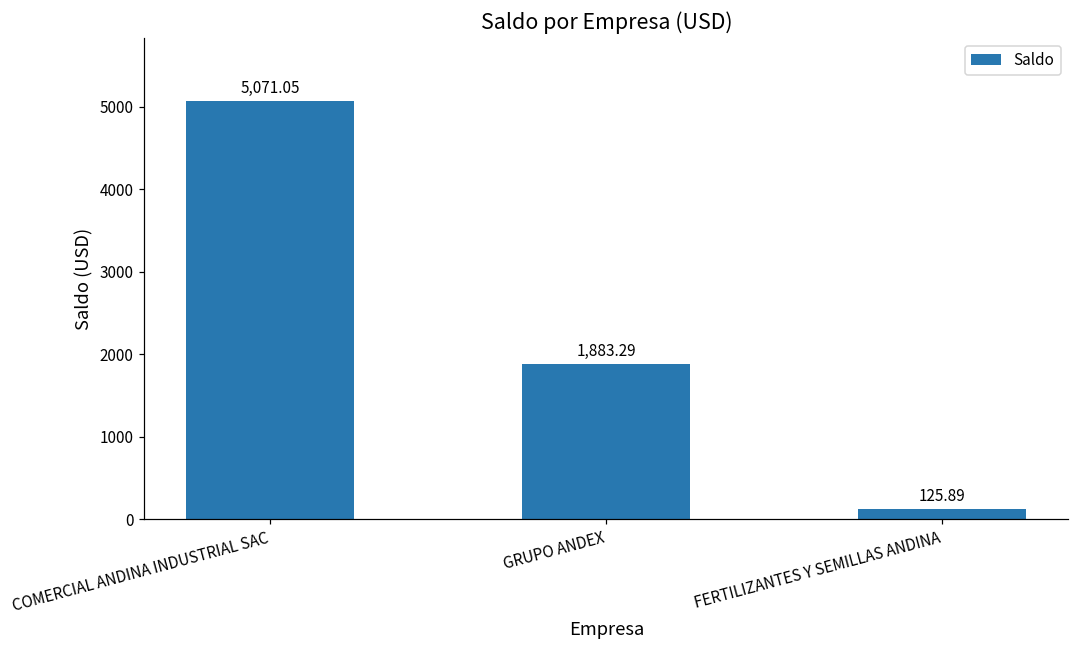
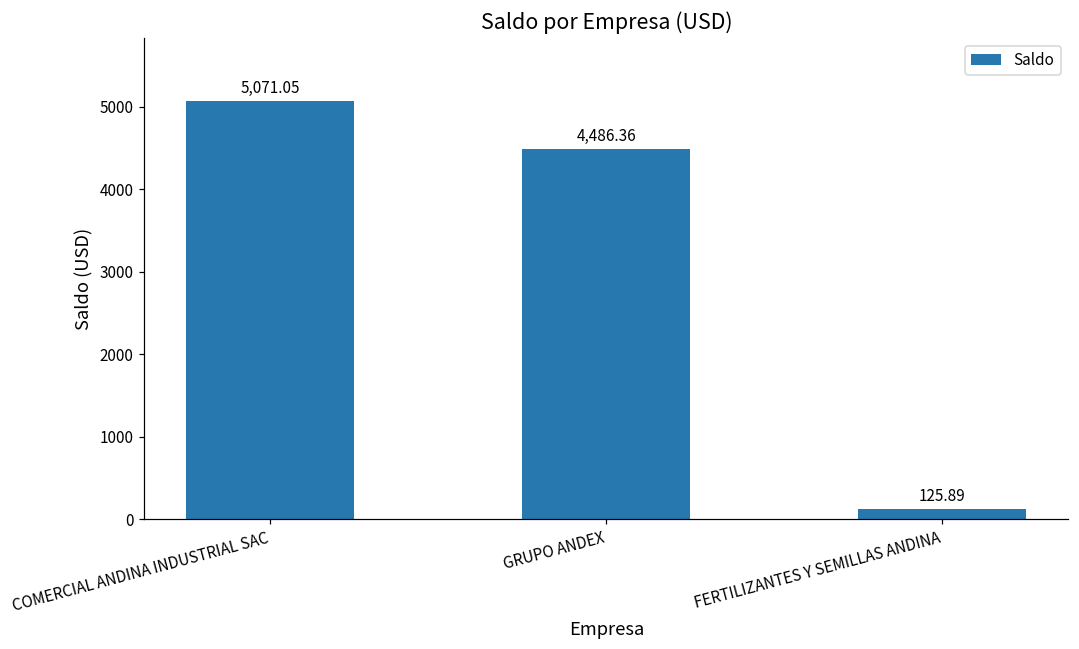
  {
    "COMERCIAL ANDINA INDUSTRIAL SAC": "5,071.05",
-   "GRUPO ANDEX": "1,883.29",
+   "GRUPO ANDEX": "4,486.36",
    "FERTILIZANTES Y SEMILLAS ANDINA": "125.89"
  }
